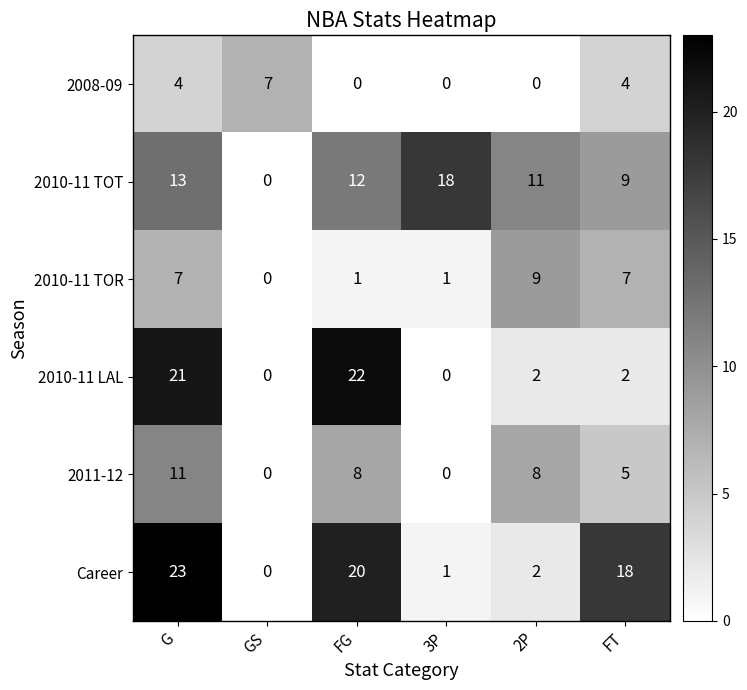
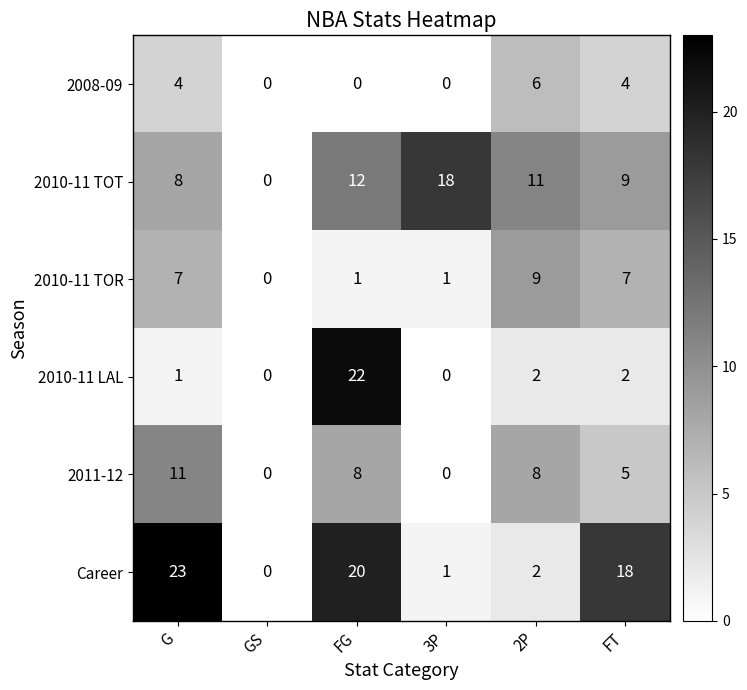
  {
    "2008-09": {
      "G": 4,
-     "GS": 7,
+     "GS": 0,
      "FG": 0,
      "3P": 0,
-     "2P": 0,
+     "2P": 6,
      "FT": 4
    },
    "2010-11 TOT": {
-     "G": 13,
+     "G": 8,
      "GS": 0,
      "FG": 12,
      "3P": 18,
      "2P": 11,
      "FT": 9
    },
    "2010-11 TOR": {
      "G": 7,
      "GS": 0,
      "FG": 1,
      "3P": 1,
      "2P": 9,
      "FT": 7
    },
    "2010-11 LAL": {
-     "G": 21,
+     "G": 1,
      "GS": 0,
      "FG": 22,
      "3P": 0,
      "2P": 2,
      "FT": 2
    },
    "2011-12": {
      "G": 11,
      "GS": 0,
      "FG": 8,
      "3P": 0,
      "2P": 8,
      "FT": 5
    },
    "Career": {
      "G": 23,
      "GS": 0,
      "FG": 20,
      "3P": 1,
      "2P": 2,
      "FT": 18
    }
  }
